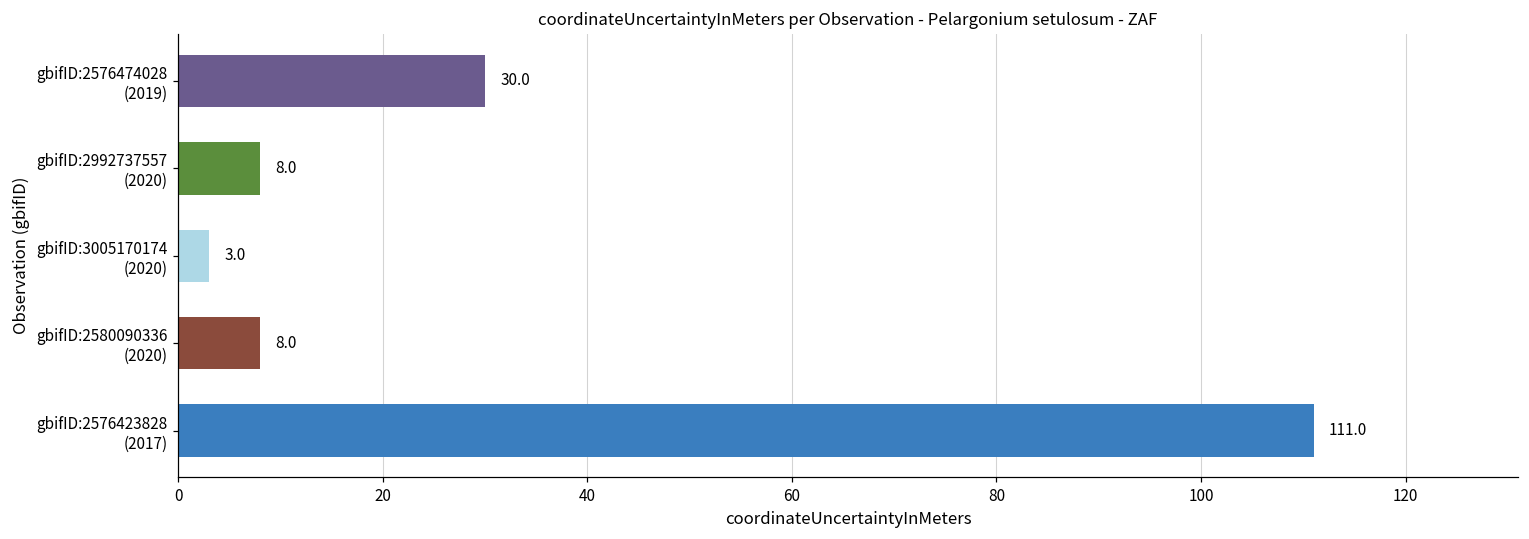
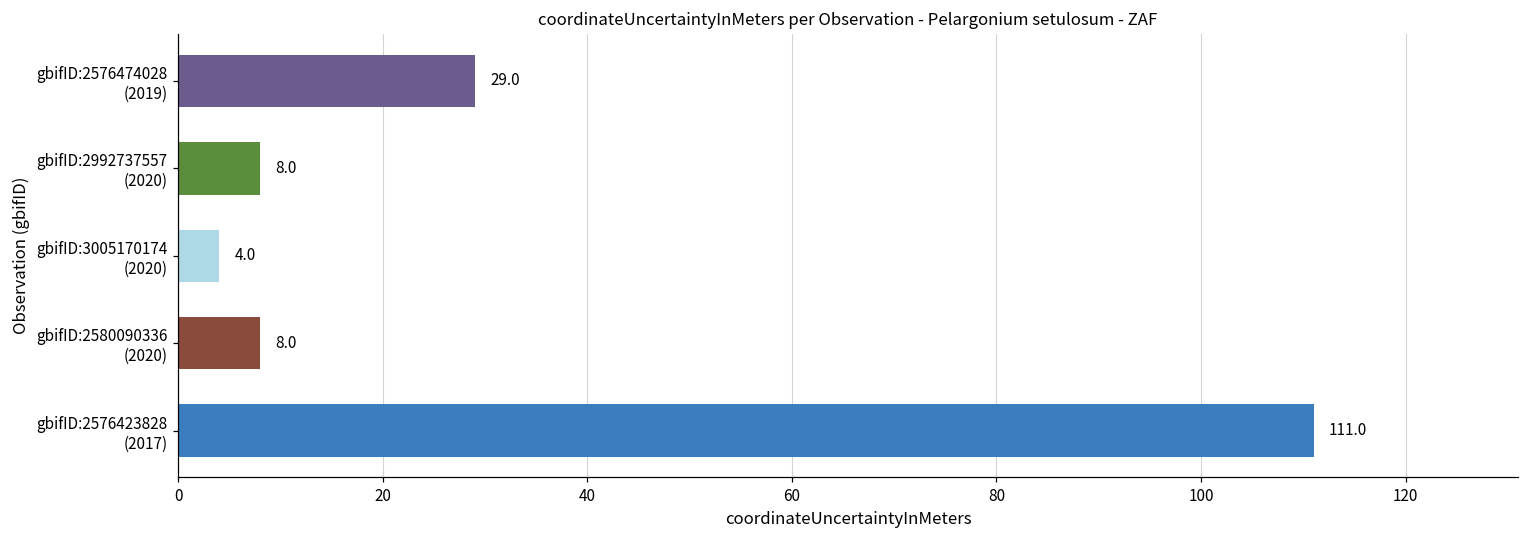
  {
-   "gbifID:2576474028 (2019)": 30.0,
+   "gbifID:2576474028 (2019)": 29.0,
    "gbifID:2992737557 (2020)": 8.0,
-   "gbifID:3005170174 (2020)": 3.0,
+   "gbifID:3005170174 (2020)": 4.0,
    "gbifID:2580090336 (2020)": 8.0,
    "gbifID:2576423828 (2017)": 111.0
  }
